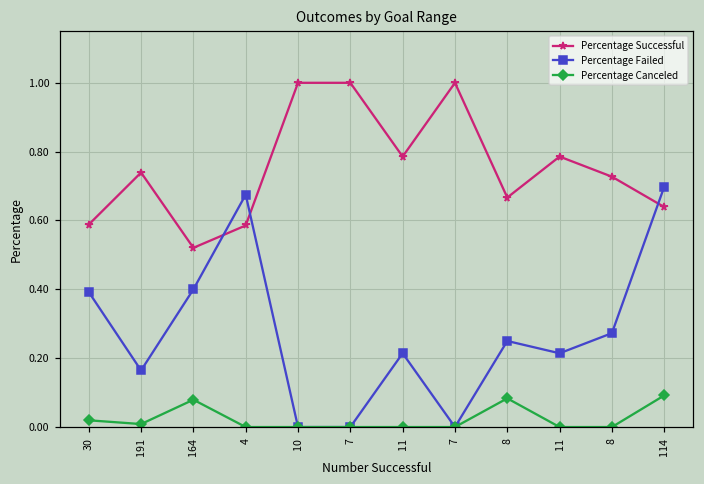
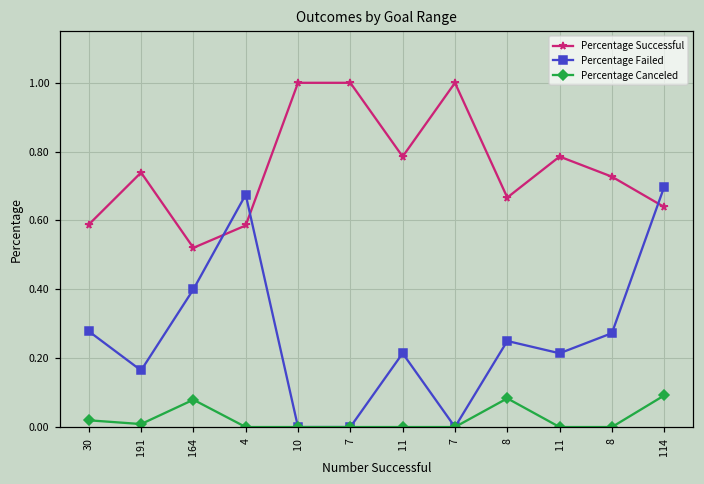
  {
    "Percentage Successful": {
      "30": 0.59,
      "191": 0.74,
      "164": 0.52,
      "4": 0.59,
      "10": 1.00,
      "114": 0.64
    },
    "Percentage Failed": {
-     "30": 0.39,
+     "30": 0.28,
      "191": 0.16,
      "164": 0.40,
      "4": 0.68,
      "114": 0.70
    },
    "Percentage Canceled": {
      "30": 0.02,
      "191": 0.01,
      "164": 0.08,
      "4": 0.00,
      "114": 0.09
    }
  }
